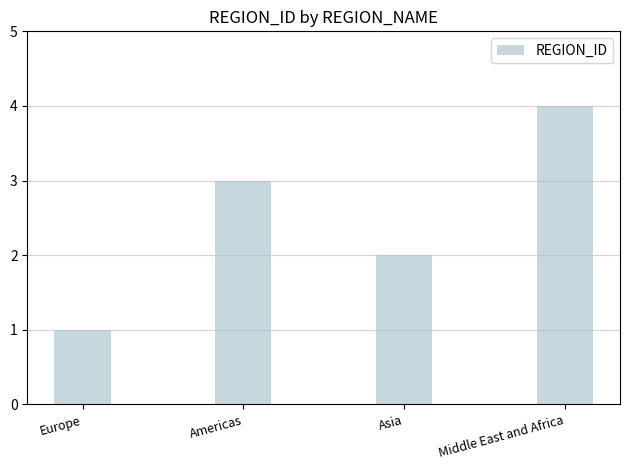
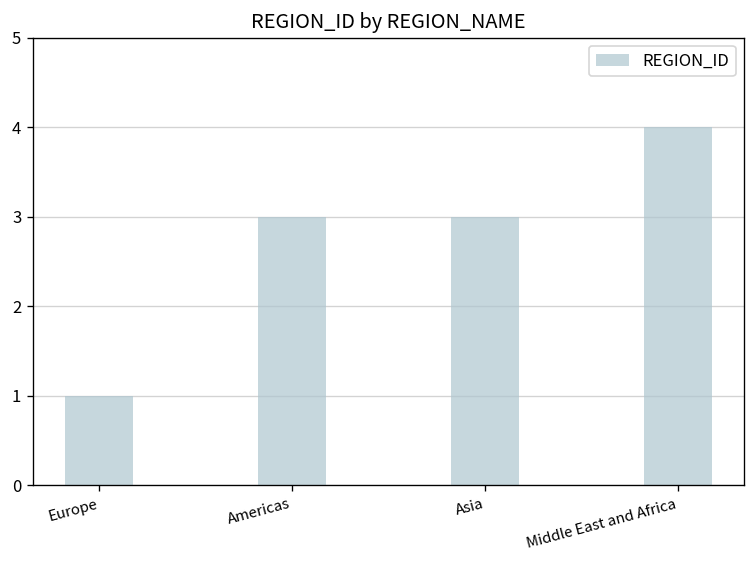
  {
    "Europe": 1,
    "Americas": 3,
-   "Asia": 2,
+   "Asia": 3,
    "Middle East and Africa": 4
  }
